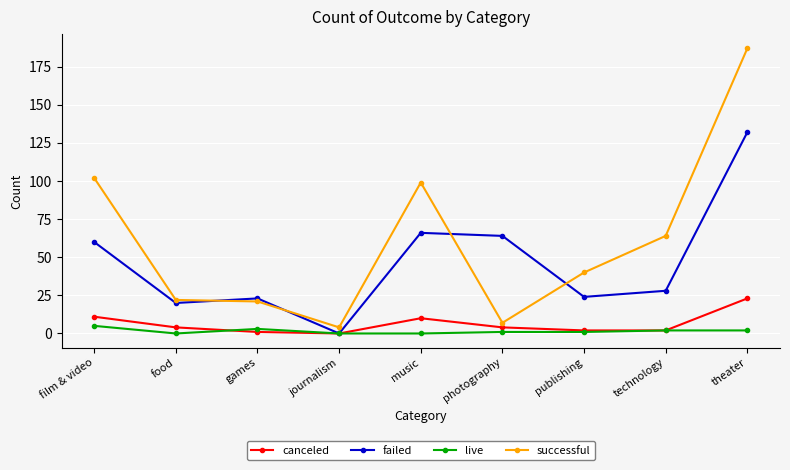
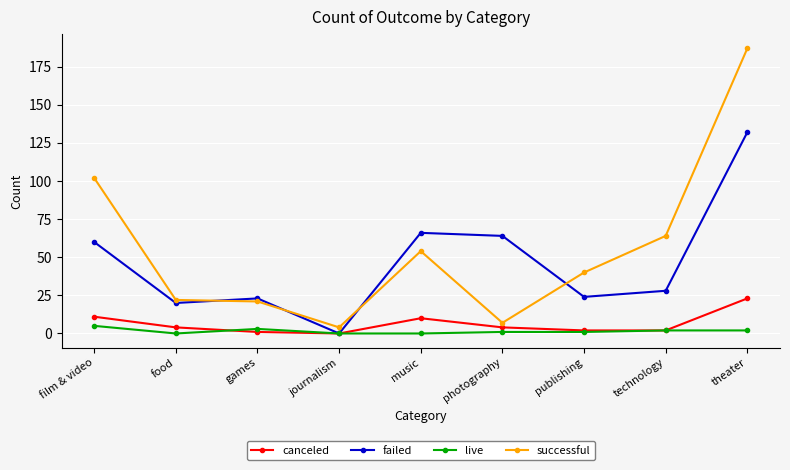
  {
    "canceled": {
      "film & video": 11,
      "food": 4,
      "games": 1,
      "music": 10,
      "photography": 4,
      "theater": 23
    },
    "failed": {
      "film & video": 60,
      "food": 20,
      "games": 23,
      "music": 66,
      "photography": 64,
      "publishing": 24,
      "technology": 28,
      "theater": 132
    },
    "live": {
      "film & video": 5,
      "food": 0,
      "games": 3,
      "music": 0,
      "photography": 1,
      "theater": 2
    },
    "successful": {
      "film & video": 102,
      "food": 22,
      "games": 21,
      "journalism": 4,
-     "music": 99,
+     "music": 54,
      "photography": 7,
      "publishing": 40,
      "technology": 64,
      "theater": 187
    }
  }
